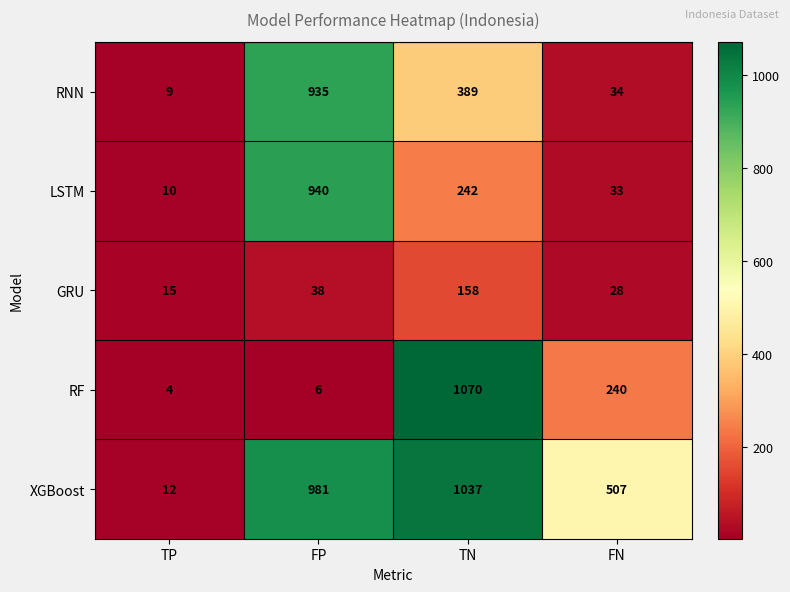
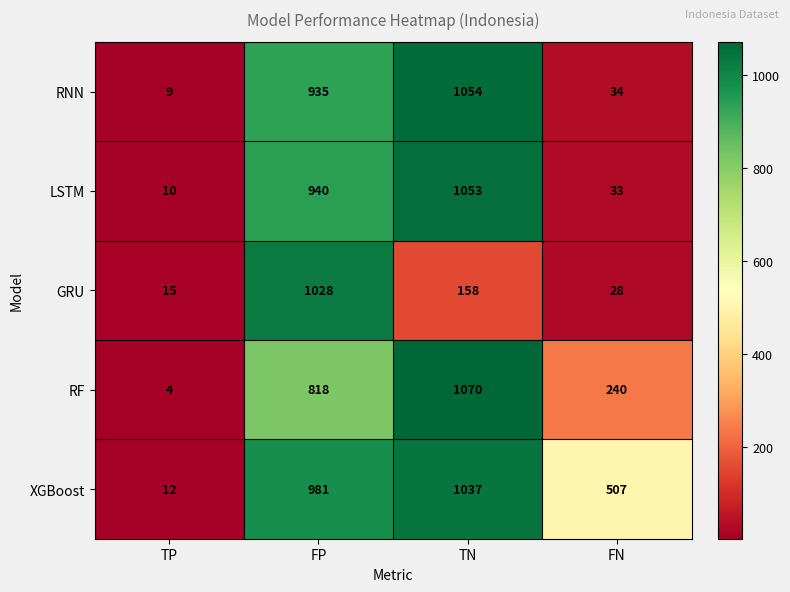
  {
    "RNN": {
      "TP": 9,
      "FP": 935,
-     "TN": 389,
+     "TN": 1054,
      "FN": 34
    },
    "LSTM": {
      "TP": 10,
      "FP": 940,
-     "TN": 242,
+     "TN": 1053,
      "FN": 33
    },
    "GRU": {
      "TP": 15,
-     "FP": 38,
+     "FP": 1028,
      "TN": 158,
      "FN": 28
    },
    "RF": {
      "TP": 4,
-     "FP": 6,
+     "FP": 818,
      "TN": 1070,
      "FN": 240
    },
    "XGBoost": {
      "TP": 12,
      "FP": 981,
      "TN": 1037,
      "FN": 507
    }
  }
